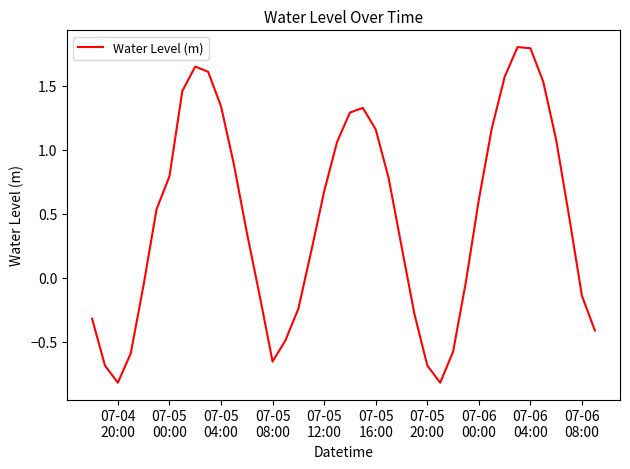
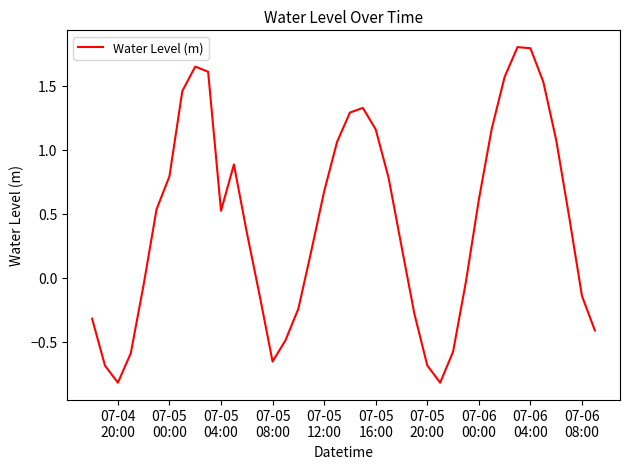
  {
    "07-04 20:00": -0.82,
    "07-05 00:00": 0.79,
-   "07-05 04:00": 1.34,
+   "07-05 04:00": 0.52,
    "07-05 08:00": -0.66,
    "07-05 12:00": 0.67,
    "07-05 16:00": 1.16,
    "07-05 20:00": -0.69,
    "07-06 00:00": 0.61,
    "07-06 04:00": 1.80,
    "07-06 08:00": -0.14
  }
